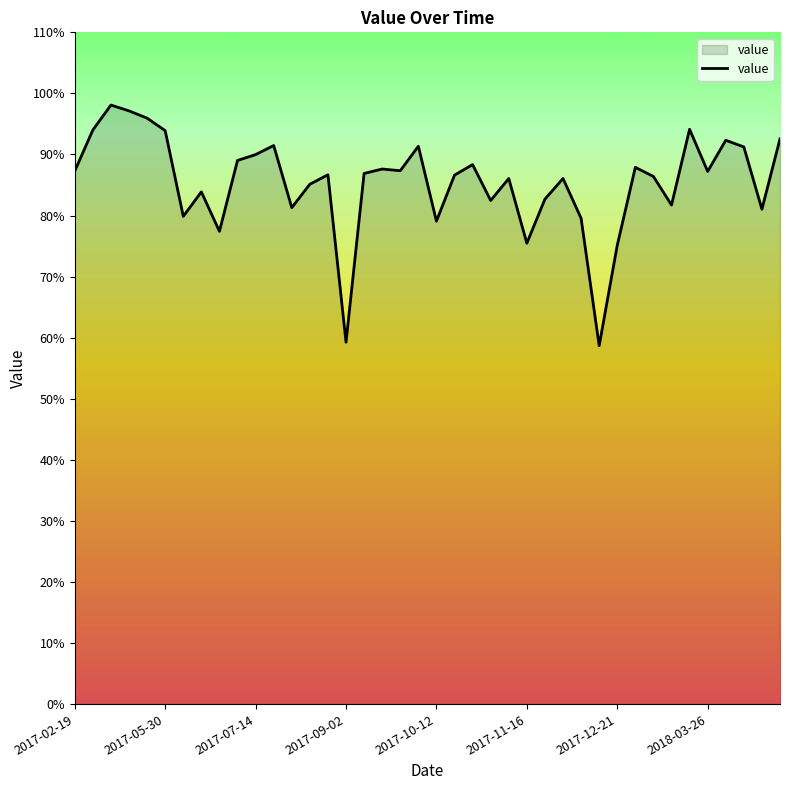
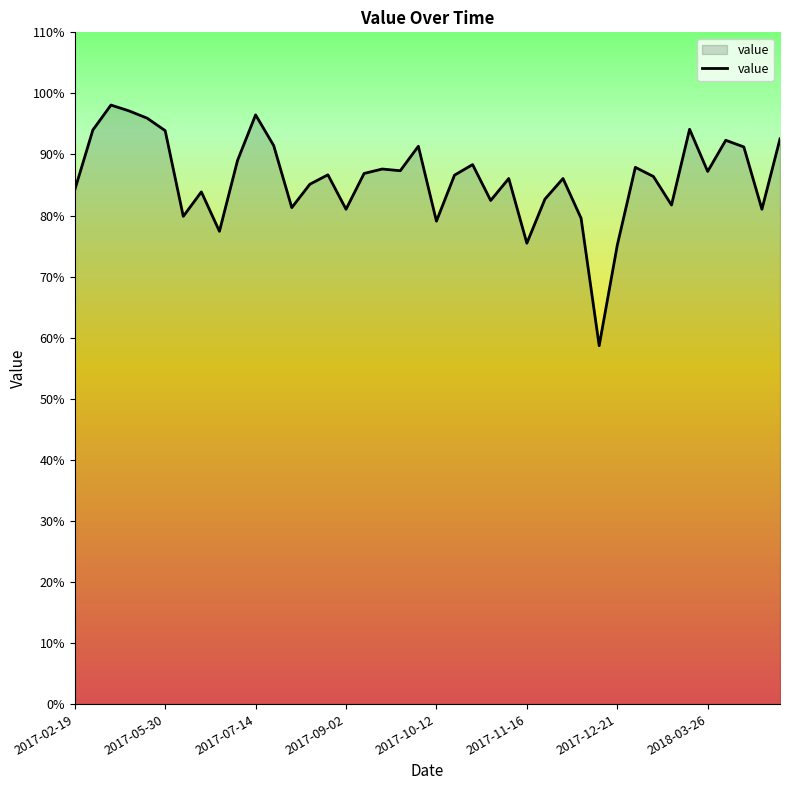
  {
-   "2017-02-19": "87%",
+   "2017-02-19": "84%",
    "2017-05-30": "94%",
-   "2017-07-14": "90%",
-   "2017-09-02": "59%",
+   "2017-07-14": "96%",
+   "2017-09-02": "81%",
    "2017-10-12": "79%",
    "2017-11-16": "75%",
    "2017-12-21": "75%",
    "2018-03-26": "87%"
  }
